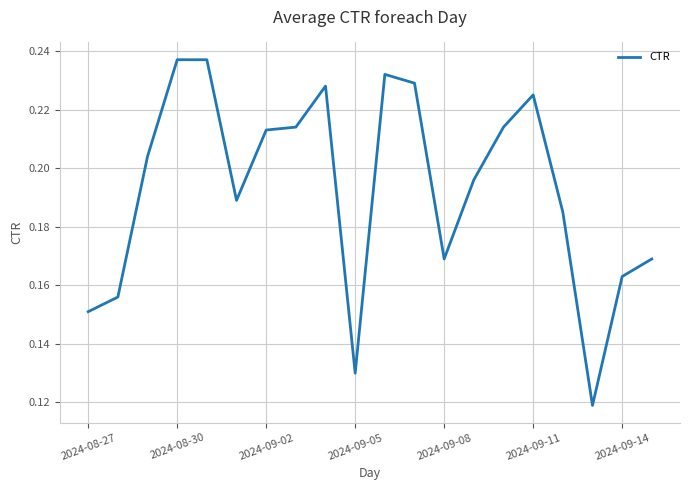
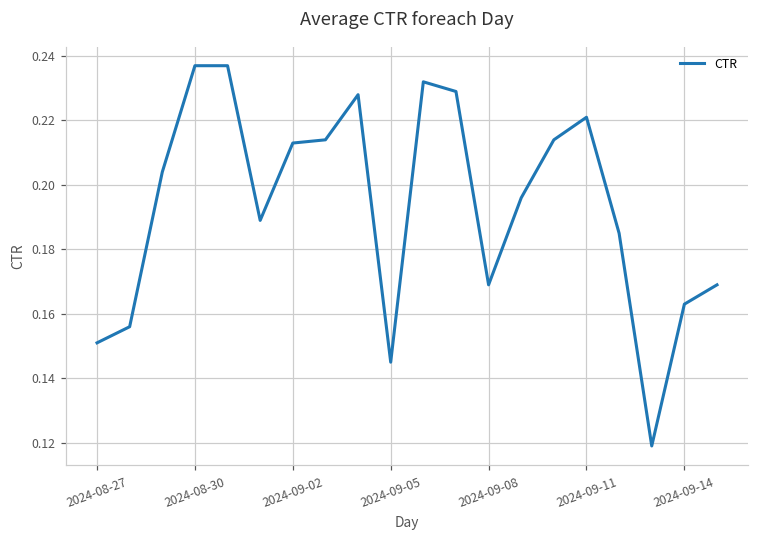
  {
    "2024-08-27": 0.151,
    "2024-08-30": 0.237,
    "2024-09-02": 0.213,
-   "2024-09-05": 0.130,
+   "2024-09-05": 0.145,
    "2024-09-08": 0.169,
-   "2024-09-11": 0.225,
+   "2024-09-11": 0.221,
    "2024-09-14": 0.163
  }
